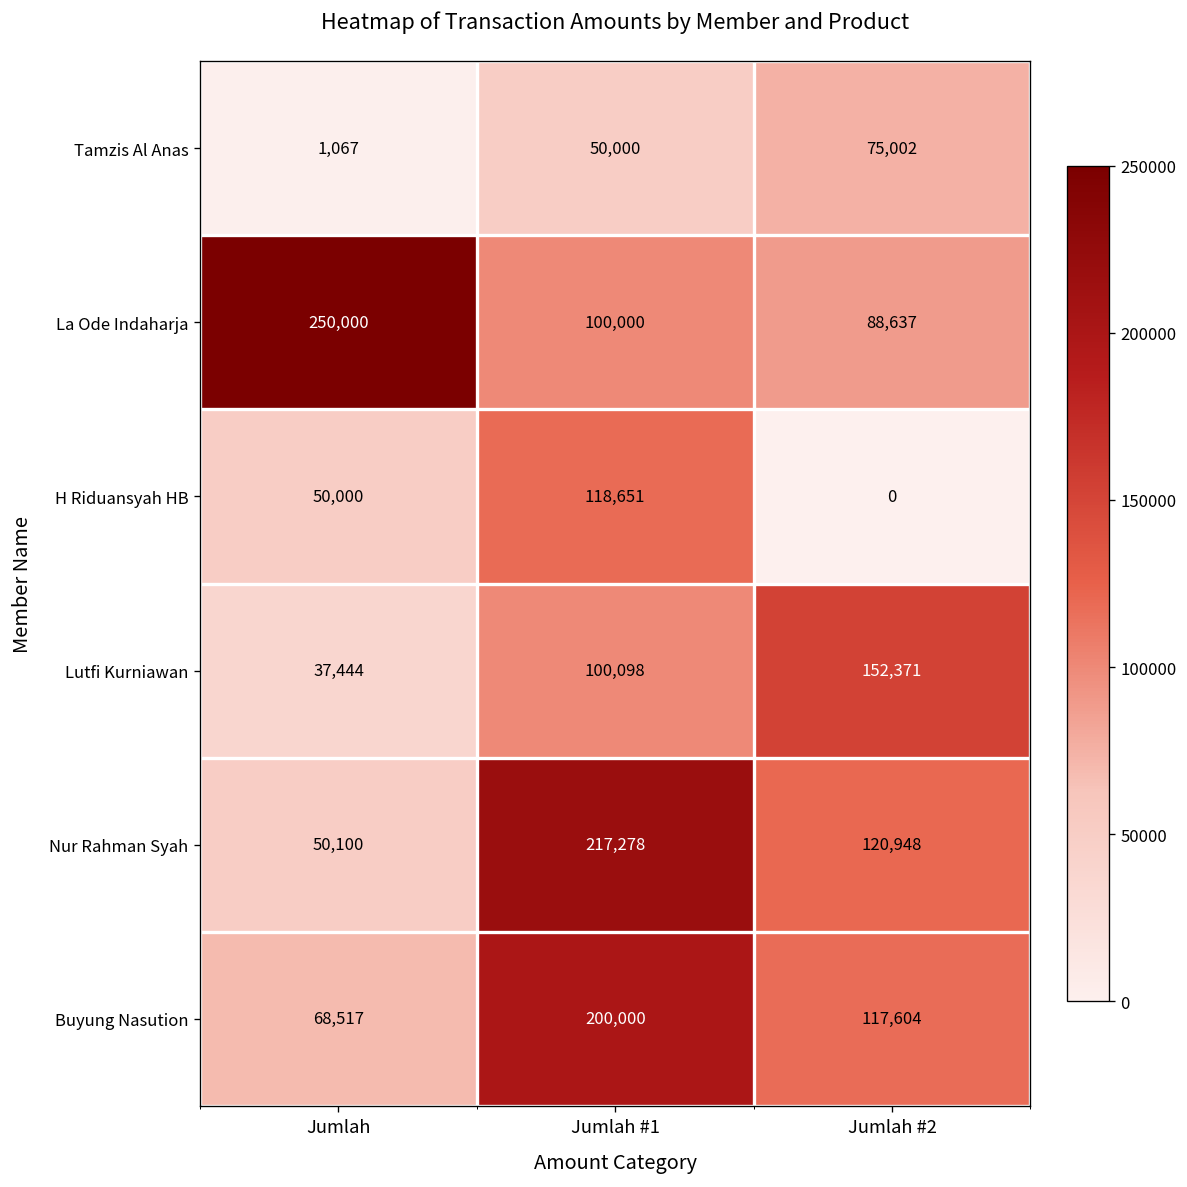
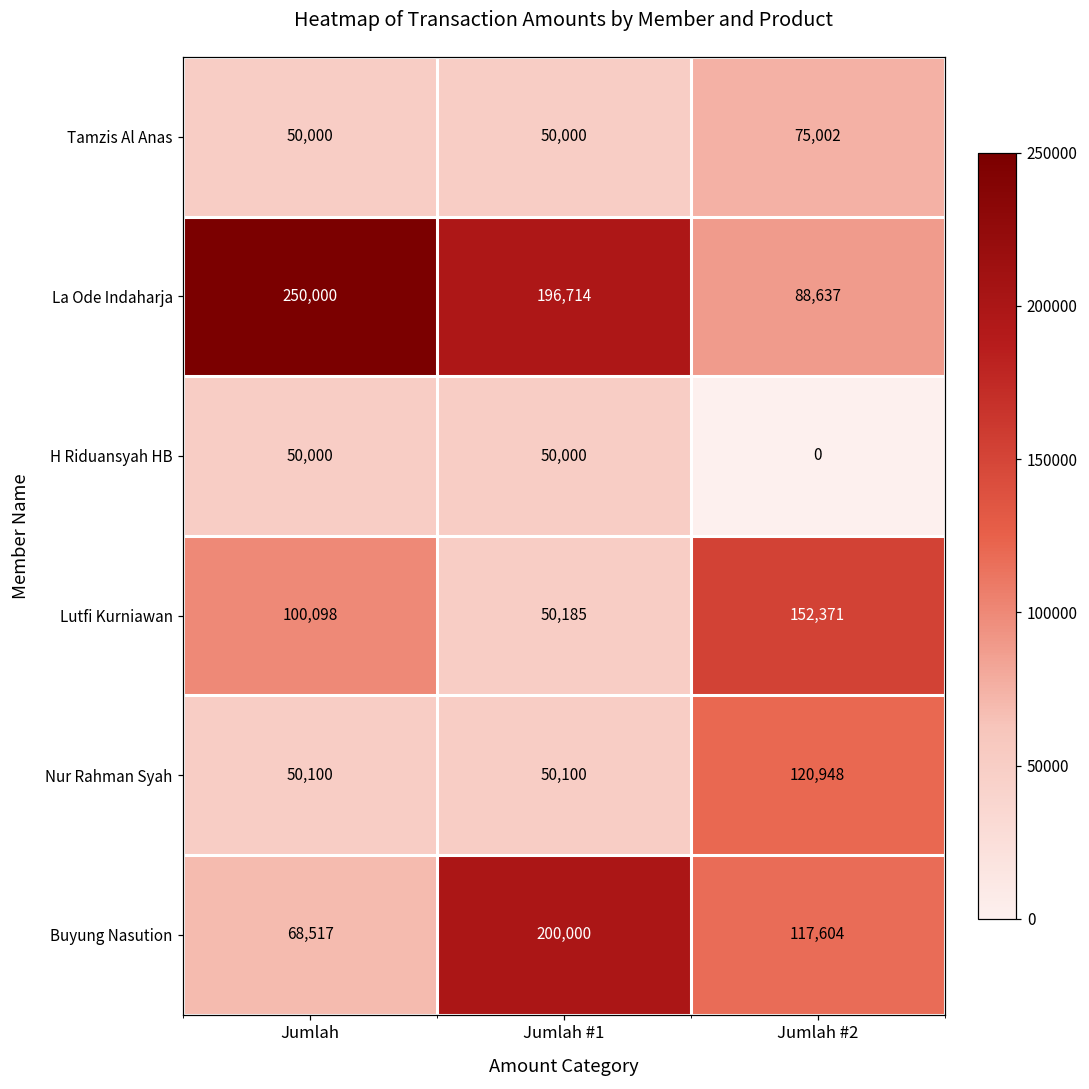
  {
    "Tamzis Al Anas": {
-     "Jumlah": "1,067",
+     "Jumlah": "50,000",
      "Jumlah #1": "50,000",
      "Jumlah #2": "75,002"
    },
    "La Ode Indaharja": {
      "Jumlah": "250,000",
-     "Jumlah #1": "100,000",
+     "Jumlah #1": "196,714",
      "Jumlah #2": "88,637"
    },
    "H Riduansyah HB": {
      "Jumlah": "50,000",
-     "Jumlah #1": "118,651",
+     "Jumlah #1": "50,000",
      "Jumlah #2": "0"
    },
    "Lutfi Kurniawan": {
-     "Jumlah": "37,444",
-     "Jumlah #1": "100,098",
+     "Jumlah": "100,098",
+     "Jumlah #1": "50,185",
      "Jumlah #2": "152,371"
    },
    "Nur Rahman Syah": {
      "Jumlah": "50,100",
-     "Jumlah #1": "217,278",
+     "Jumlah #1": "50,100",
      "Jumlah #2": "120,948"
    },
    "Buyung Nasution": {
      "Jumlah": "68,517",
      "Jumlah #1": "200,000",
      "Jumlah #2": "117,604"
    }
  }
